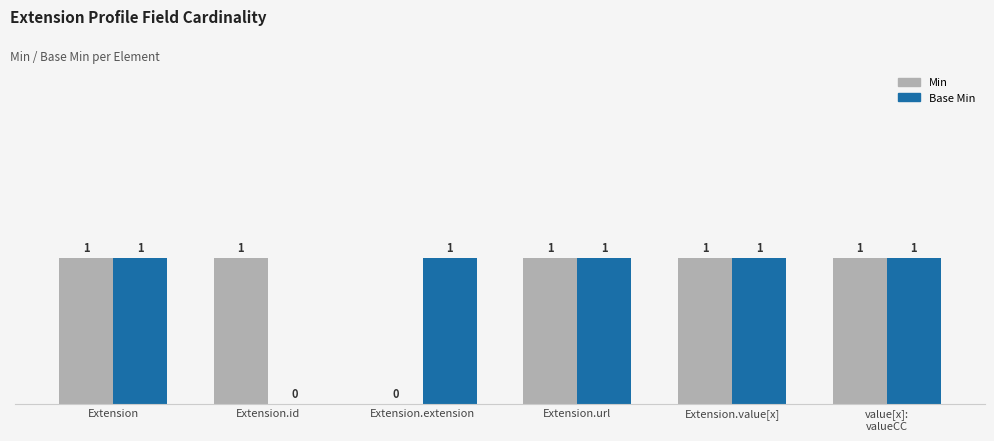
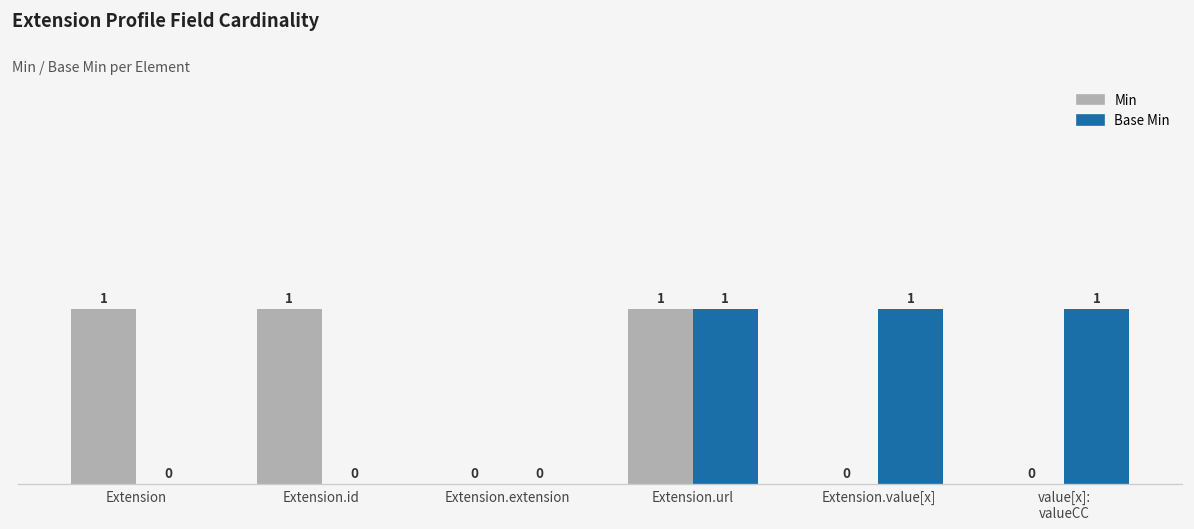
  {
    "Min": {
      "Extension": 1,
      "Extension.id": 1,
      "Extension.extension": 0,
      "Extension.url": 1,
-     "Extension.value[x]": 1,
-     "value[x]: valueCC": 1
+     "Extension.value[x]": 0,
+     "value[x]: valueCC": 0
    },
    "Base Min": {
-     "Extension": 1,
+     "Extension": 0,
      "Extension.id": 0,
-     "Extension.extension": 1,
+     "Extension.extension": 0,
      "Extension.url": 1,
      "Extension.value[x]": 1,
      "value[x]: valueCC": 1
    }
  }
